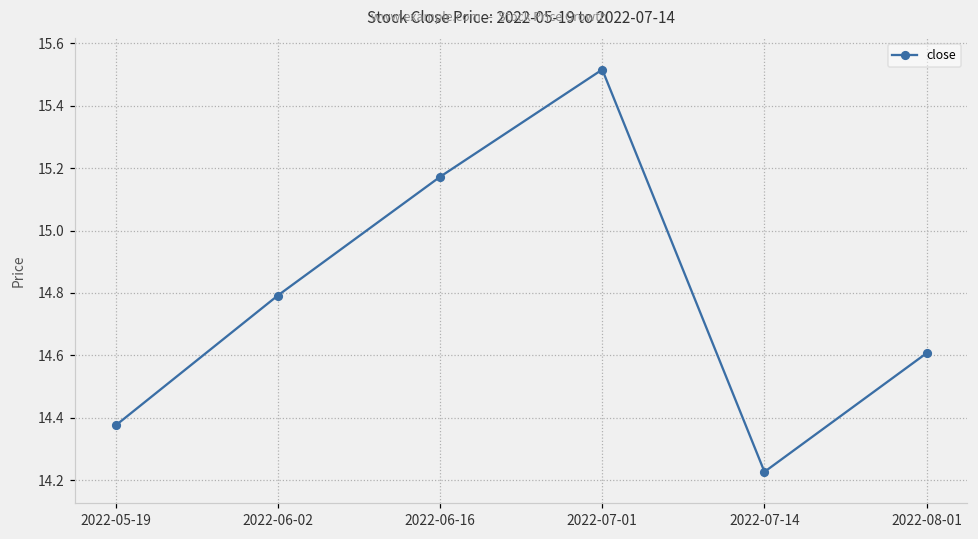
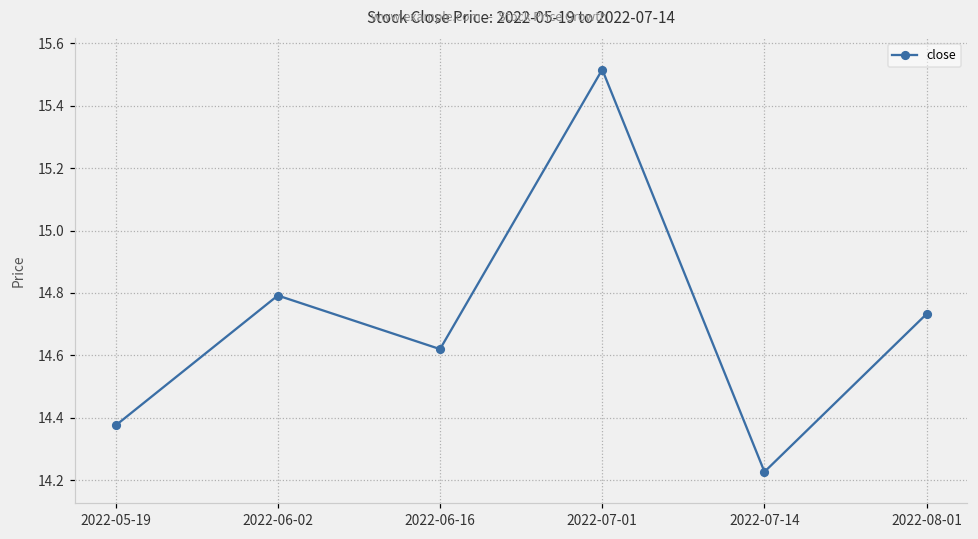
  {
    "2022-05-19": 14.37,
    "2022-06-02": 14.79,
-   "2022-06-16": 15.17,
+   "2022-06-16": 14.62,
    "2022-07-01": 15.52,
    "2022-07-14": 14.23,
-   "2022-08-01": 14.61
+   "2022-08-01": 14.73
  }
